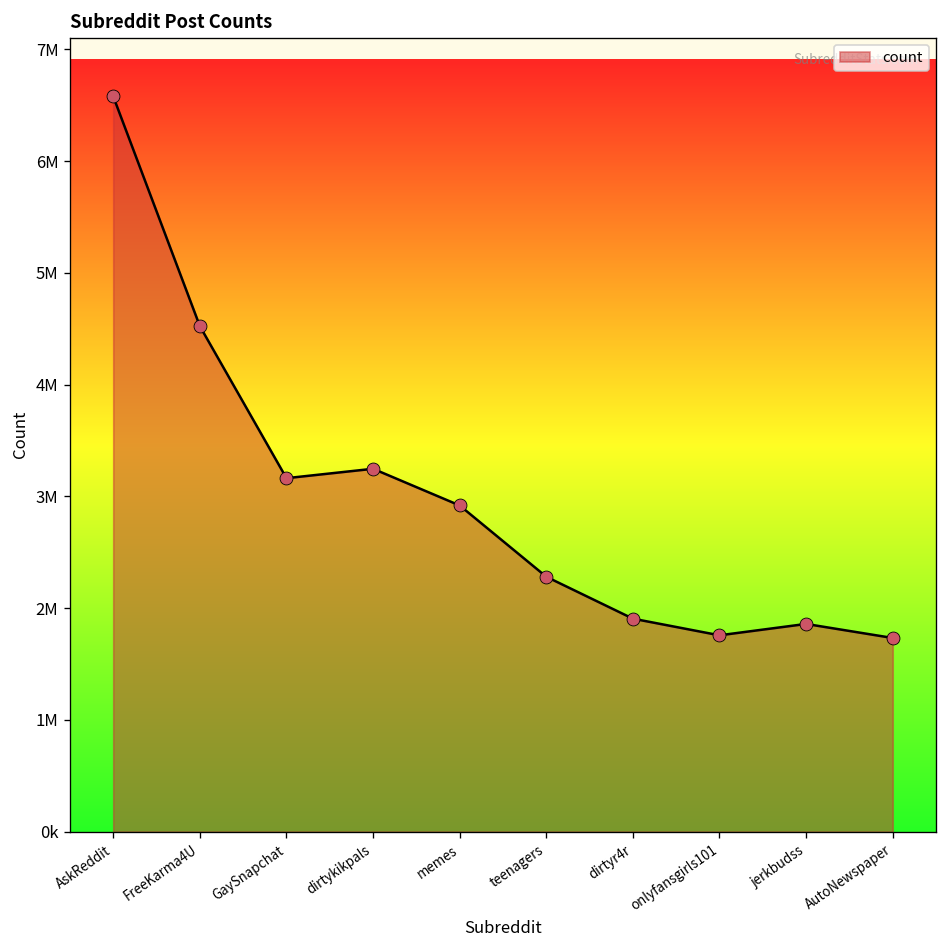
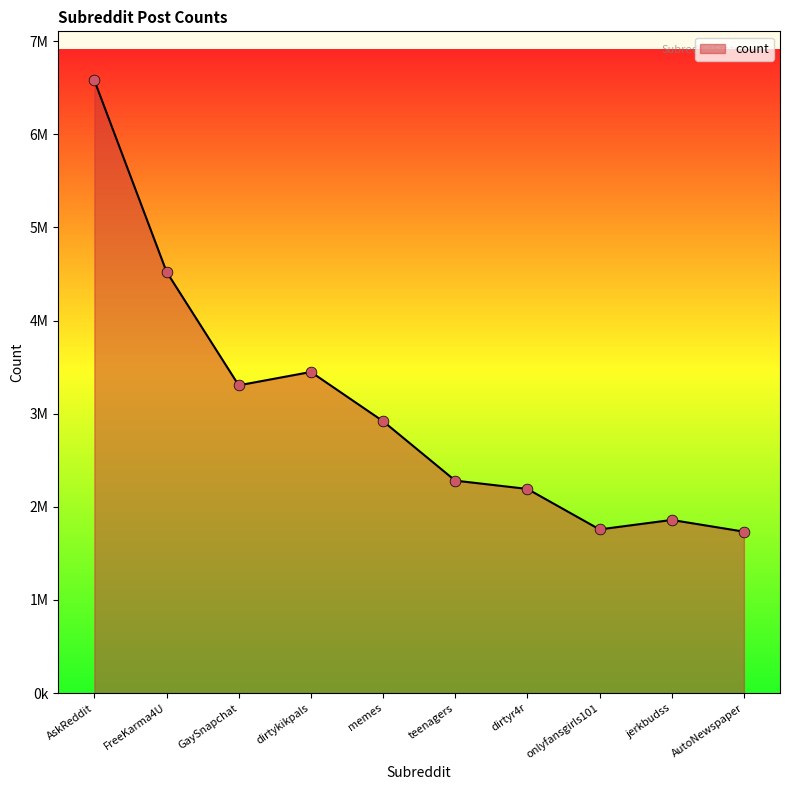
  {
    "AskReddit": 6600000,
    "FreeKarma4U": 4500000,
-   "GaySnapchat": 3200000,
-   "dirtykikpals": 3200000,
+   "GaySnapchat": 3300000,
+   "dirtykikpals": 3400000,
    "memes": 2900000,
    "teenagers": 2300000,
-   "dirtyr4r": 1900000,
+   "dirtyr4r": 2200000,
    "onlyfansgirls101": 1800000,
    "jerkbudss": 1900000,
    "AutoNewspaper": 1700000
  }
